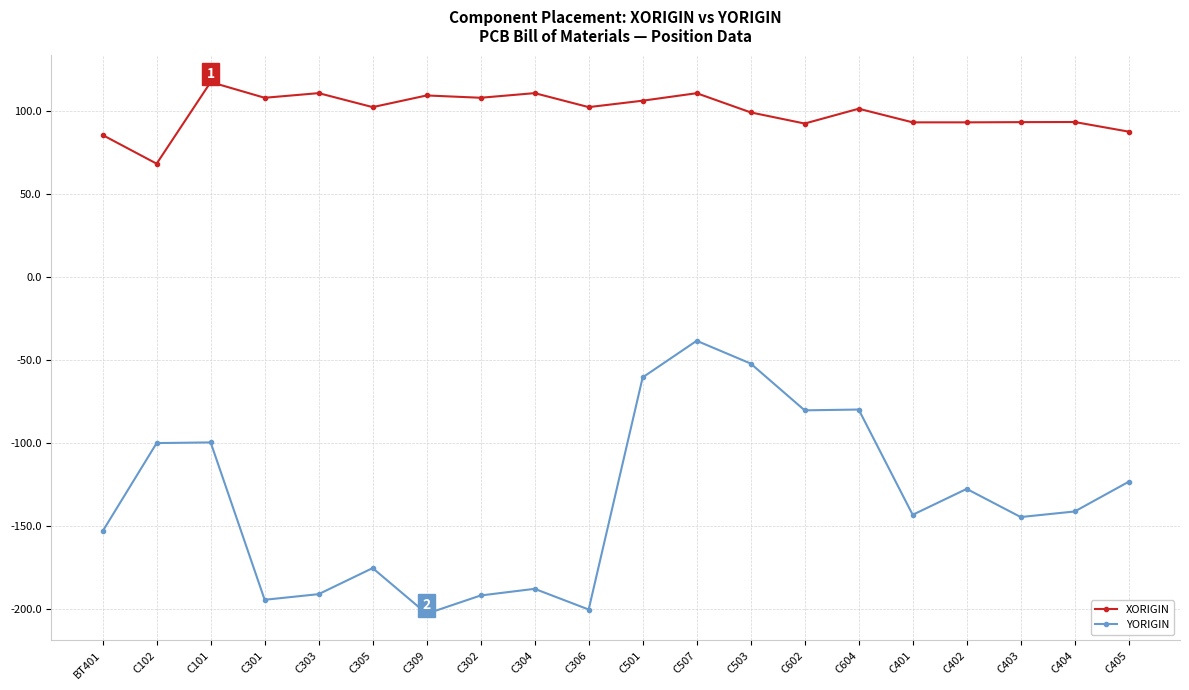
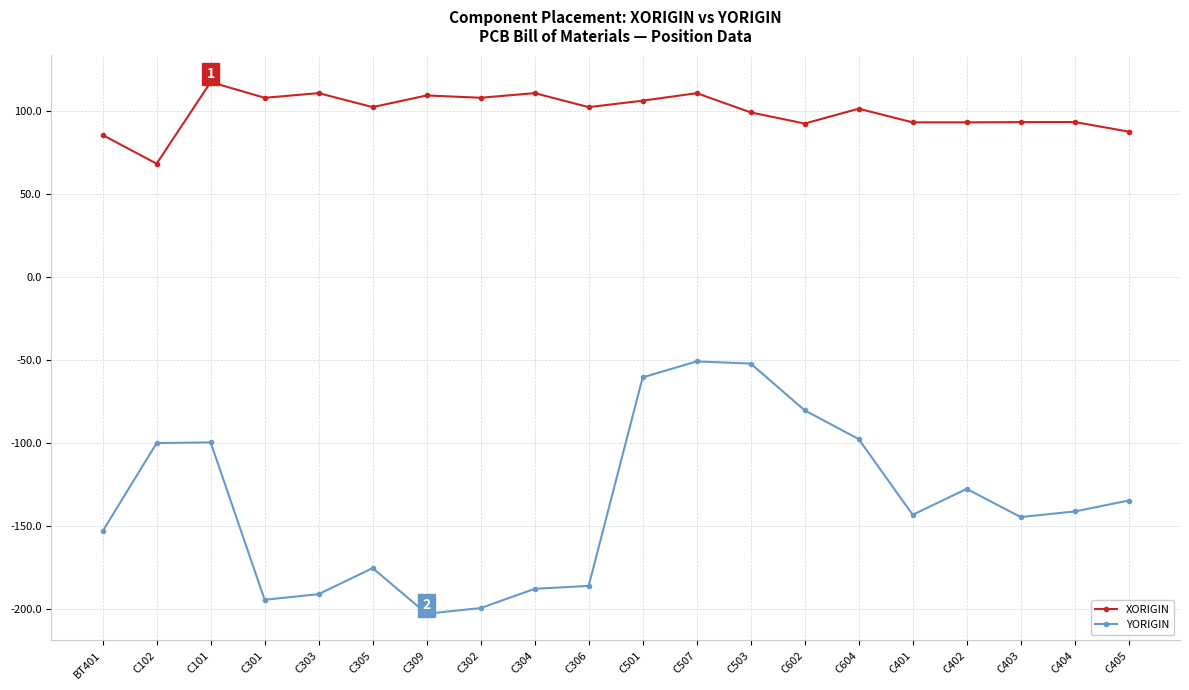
  {
    "XORIGIN": {
      "BT401": 86,
      "C102": 69,
      "C301": 108,
      "C303": 111,
      "C305": 103,
      "C309": 110,
      "C302": 108,
      "C304": 111,
      "C306": 103,
      "C501": 106,
      "C507": 111,
      "C503": 99,
      "C602": 93,
      "C604": 102,
      "C401": 93,
      "C402": 93,
      "C403": 94,
      "C404": 94,
      "C405": 88
    },
    "YORIGIN": {
      "BT401": -153,
      "C102": -100,
      "C101": -99,
      "C301": -194,
      "C303": -191,
      "C305": -175,
-     "C302": -192,
+     "C302": -199,
      "C304": -188,
-     "C306": -200,
+     "C306": -186,
      "C501": -60,
-     "C507": -38,
+     "C507": -51,
      "C503": -52,
      "C602": -80,
-     "C604": -80,
+     "C604": -97,
      "C401": -143,
      "C402": -127,
      "C403": -144,
      "C404": -141,
-     "C405": -123
+     "C405": -134
    }
  }
